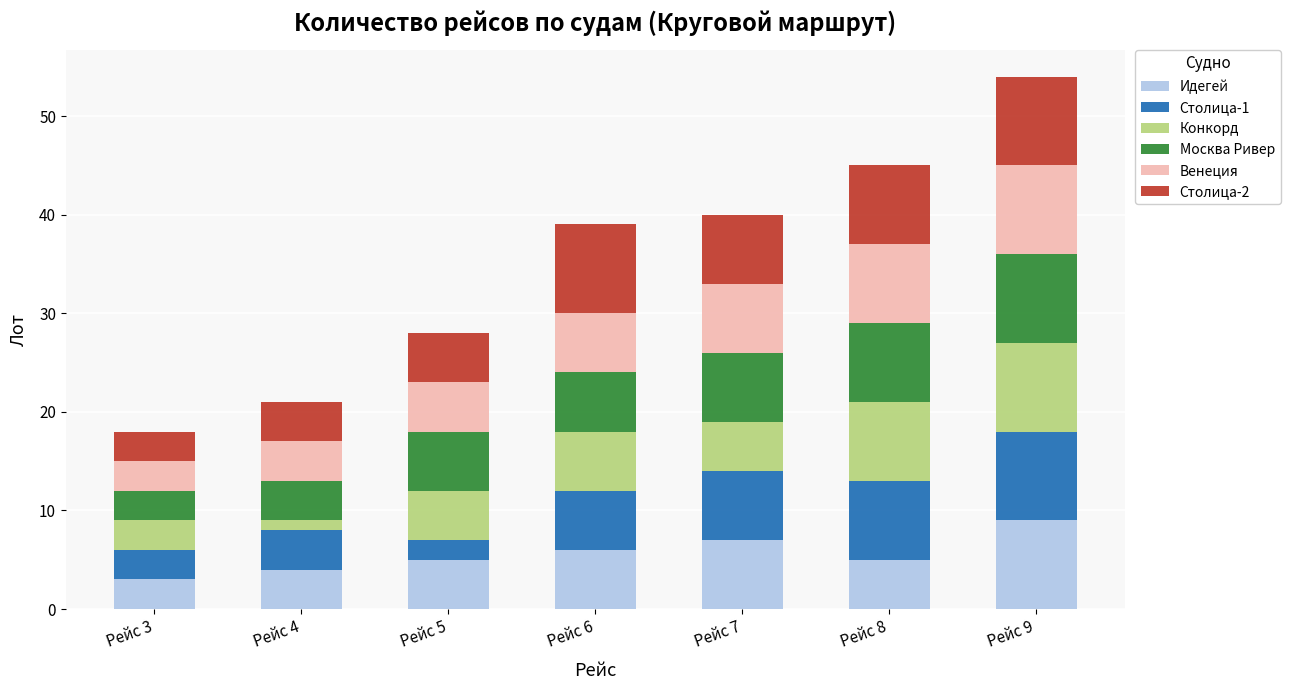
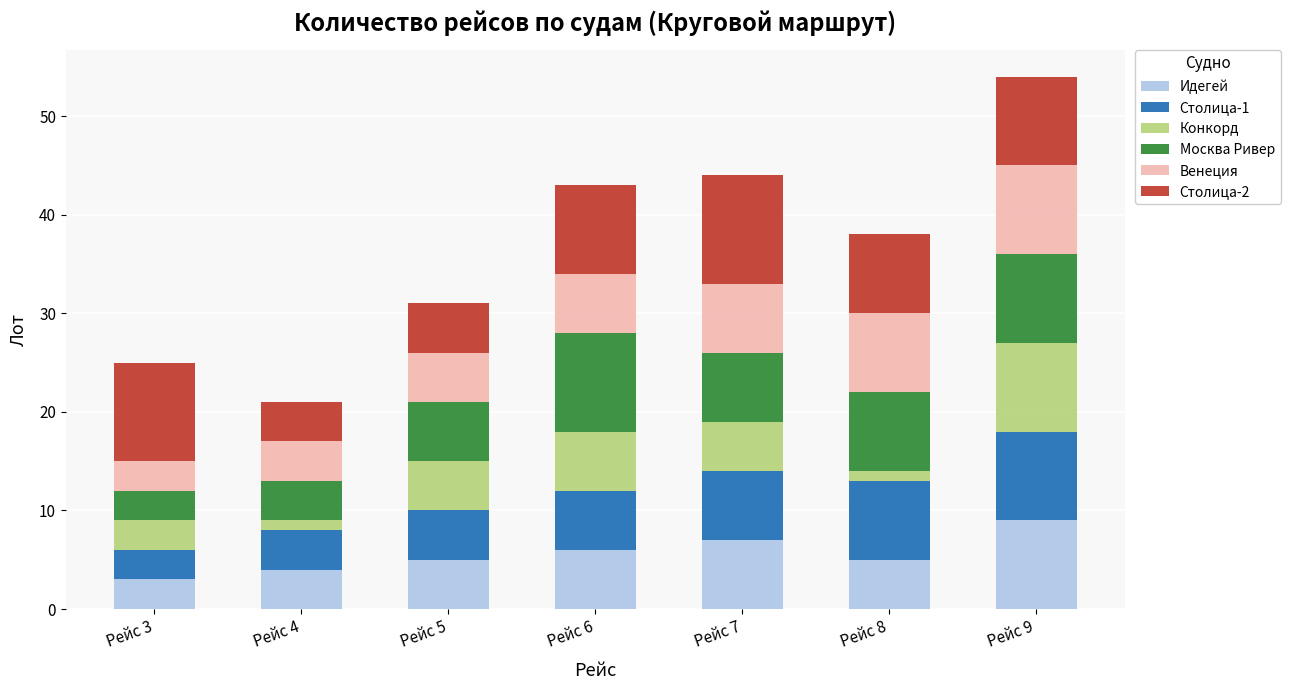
  {
    "Идегей": {
      "Рейс 3": 3,
      "Рейс 4": 4,
      "Рейс 5": 5,
      "Рейс 6": 6,
      "Рейс 7": 7,
      "Рейс 8": 5,
      "Рейс 9": 9
    },
    "Столица-1": {
      "Рейс 3": 3,
      "Рейс 4": 4,
-     "Рейс 5": 2,
+     "Рейс 5": 5,
      "Рейс 6": 6,
      "Рейс 7": 7,
      "Рейс 8": 8,
      "Рейс 9": 9
    },
    "Конкорд": {
      "Рейс 3": 3,
      "Рейс 4": 1,
      "Рейс 5": 5,
      "Рейс 6": 6,
      "Рейс 7": 5,
-     "Рейс 8": 8,
+     "Рейс 8": 1,
      "Рейс 9": 9
    },
    "Москва Ривер": {
      "Рейс 3": 3,
      "Рейс 4": 4,
      "Рейс 5": 6,
-     "Рейс 6": 6,
+     "Рейс 6": 10,
      "Рейс 7": 7,
      "Рейс 8": 8,
      "Рейс 9": 9
    },
    "Венеция": {
      "Рейс 3": 3,
      "Рейс 4": 4,
      "Рейс 5": 5,
      "Рейс 6": 6,
      "Рейс 7": 7,
      "Рейс 8": 8,
      "Рейс 9": 9
    },
    "Столица-2": {
-     "Рейс 3": 3,
+     "Рейс 3": 10,
      "Рейс 4": 4,
      "Рейс 5": 5,
      "Рейс 6": 9,
-     "Рейс 7": 7,
+     "Рейс 7": 11,
      "Рейс 8": 8,
      "Рейс 9": 9
    }
  }
